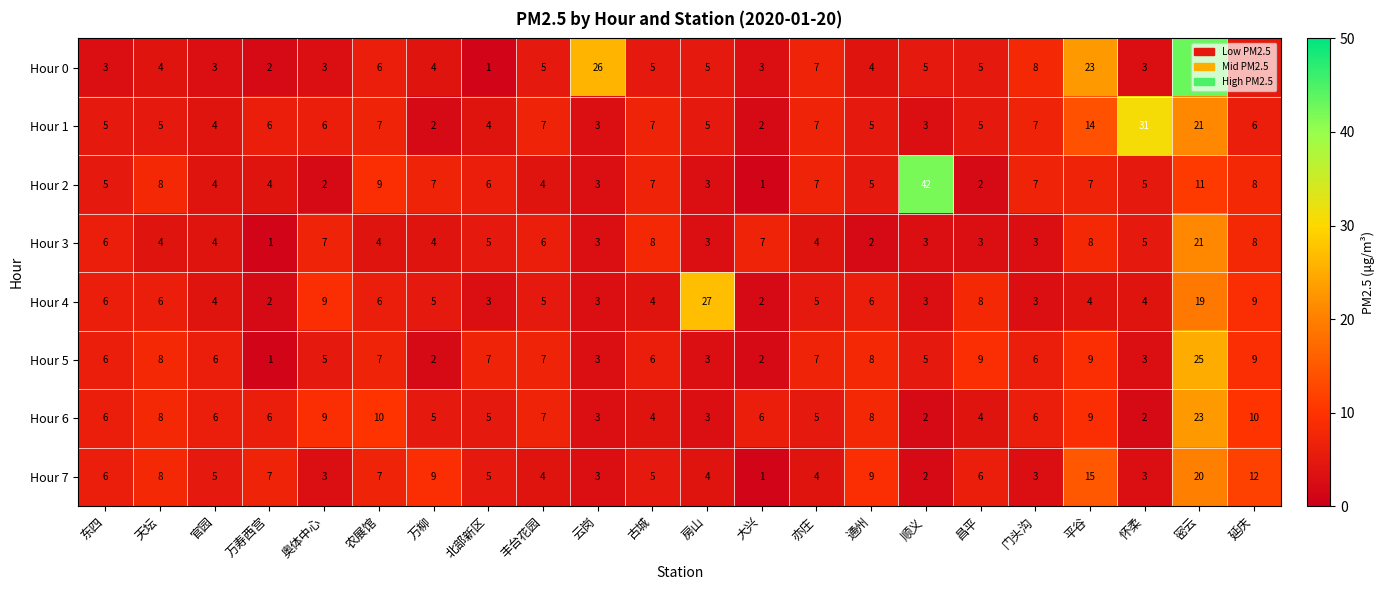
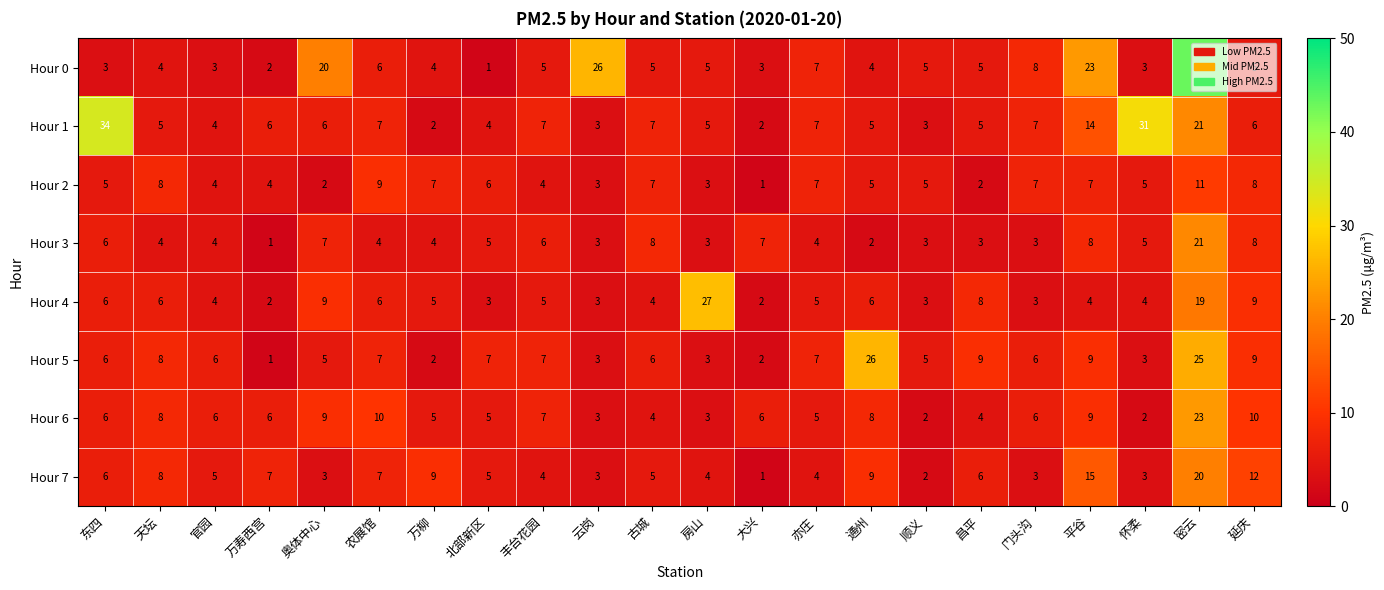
  {
    "Hour 0": {
      "东四": 3,
      "天坛": 4,
      "官园": 3,
      "万寿西宫": 2,
-     "奥体中心": 3,
+     "奥体中心": 20,
      "农展馆": 6,
      "万柳": 4,
      "北部新区": 1,
      "丰台花园": 5,
      "云岗": 26,
      "古城": 5,
      "房山": 5,
      "大兴": 3,
      "亦庄": 7,
      "通州": 4,
      "顺义": 5,
      "昌平": 5,
      "门头沟": 8,
      "平谷": 23,
      "怀柔": 3
    },
    "Hour 1": {
-     "东四": 5,
+     "东四": 34,
      "天坛": 5,
      "官园": 4,
      "万寿西宫": 6,
      "奥体中心": 6,
      "农展馆": 7,
      "万柳": 2,
      "北部新区": 4,
      "丰台花园": 7,
      "云岗": 3,
      "古城": 7,
      "房山": 5,
      "大兴": 2,
      "亦庄": 7,
      "通州": 5,
      "顺义": 3,
      "昌平": 5,
      "门头沟": 7,
      "平谷": 14,
      "怀柔": 31,
      "密云": 21,
      "延庆": 6
    },
    "Hour 2": {
      "东四": 5,
      "天坛": 8,
      "官园": 4,
      "万寿西宫": 4,
      "奥体中心": 2,
      "农展馆": 9,
      "万柳": 7,
      "北部新区": 6,
      "丰台花园": 4,
      "云岗": 3,
      "古城": 7,
      "房山": 3,
      "大兴": 1,
      "亦庄": 7,
      "通州": 5,
-     "顺义": 42,
+     "顺义": 5,
      "昌平": 2,
      "门头沟": 7,
      "平谷": 7,
      "怀柔": 5,
      "密云": 11,
      "延庆": 8
    },
    "Hour 3": {
      "东四": 6,
      "天坛": 4,
      "官园": 4,
      "万寿西宫": 1,
      "奥体中心": 7,
      "农展馆": 4,
      "万柳": 4,
      "北部新区": 5,
      "丰台花园": 6,
      "云岗": 3,
      "古城": 8,
      "房山": 3,
      "大兴": 7,
      "亦庄": 4,
      "通州": 2,
      "顺义": 3,
      "昌平": 3,
      "门头沟": 3,
      "平谷": 8,
      "怀柔": 5,
      "密云": 21,
      "延庆": 8
    },
    "Hour 4": {
      "东四": 6,
      "天坛": 6,
      "官园": 4,
      "万寿西宫": 2,
      "奥体中心": 9,
      "农展馆": 6,
      "万柳": 5,
      "北部新区": 3,
      "丰台花园": 5,
      "云岗": 3,
      "古城": 4,
      "房山": 27,
      "大兴": 2,
      "亦庄": 5,
      "通州": 6,
      "顺义": 3,
      "昌平": 8,
      "门头沟": 3,
      "平谷": 4,
      "怀柔": 4,
      "密云": 19,
      "延庆": 9
    },
    "Hour 5": {
      "东四": 6,
      "天坛": 8,
      "官园": 6,
      "万寿西宫": 1,
      "奥体中心": 5,
      "农展馆": 7,
      "万柳": 2,
      "北部新区": 7,
      "丰台花园": 7,
      "云岗": 3,
      "古城": 6,
      "房山": 3,
      "大兴": 2,
      "亦庄": 7,
-     "通州": 8,
+     "通州": 26,
      "顺义": 5,
      "昌平": 9,
      "门头沟": 6,
      "平谷": 9,
      "怀柔": 3,
      "密云": 25,
      "延庆": 9
    },
    "Hour 6": {
      "东四": 6,
      "天坛": 8,
      "官园": 6,
      "万寿西宫": 6,
      "奥体中心": 9,
      "农展馆": 10,
      "万柳": 5,
      "北部新区": 5,
      "丰台花园": 7,
      "云岗": 3,
      "古城": 4,
      "房山": 3,
      "大兴": 6,
      "亦庄": 5,
      "通州": 8,
      "顺义": 2,
      "昌平": 4,
      "门头沟": 6,
      "平谷": 9,
      "怀柔": 2,
      "密云": 23,
      "延庆": 10
    },
    "Hour 7": {
      "东四": 6,
      "天坛": 8,
      "官园": 5,
      "万寿西宫": 7,
      "奥体中心": 3,
      "农展馆": 7,
      "万柳": 9,
      "北部新区": 5,
      "丰台花园": 4,
      "云岗": 3,
      "古城": 5,
      "房山": 4,
      "大兴": 1,
      "亦庄": 4,
      "通州": 9,
      "顺义": 2,
      "昌平": 6,
      "门头沟": 3,
      "平谷": 15,
      "怀柔": 3,
      "密云": 20,
      "延庆": 12
    }
  }
